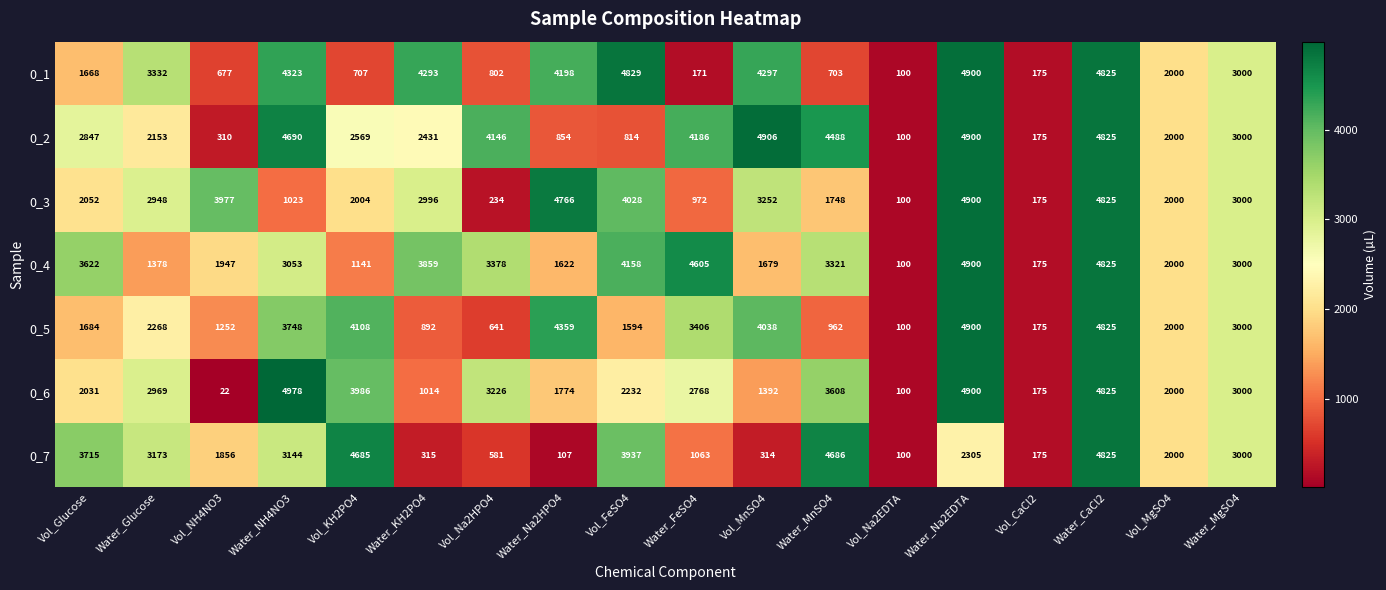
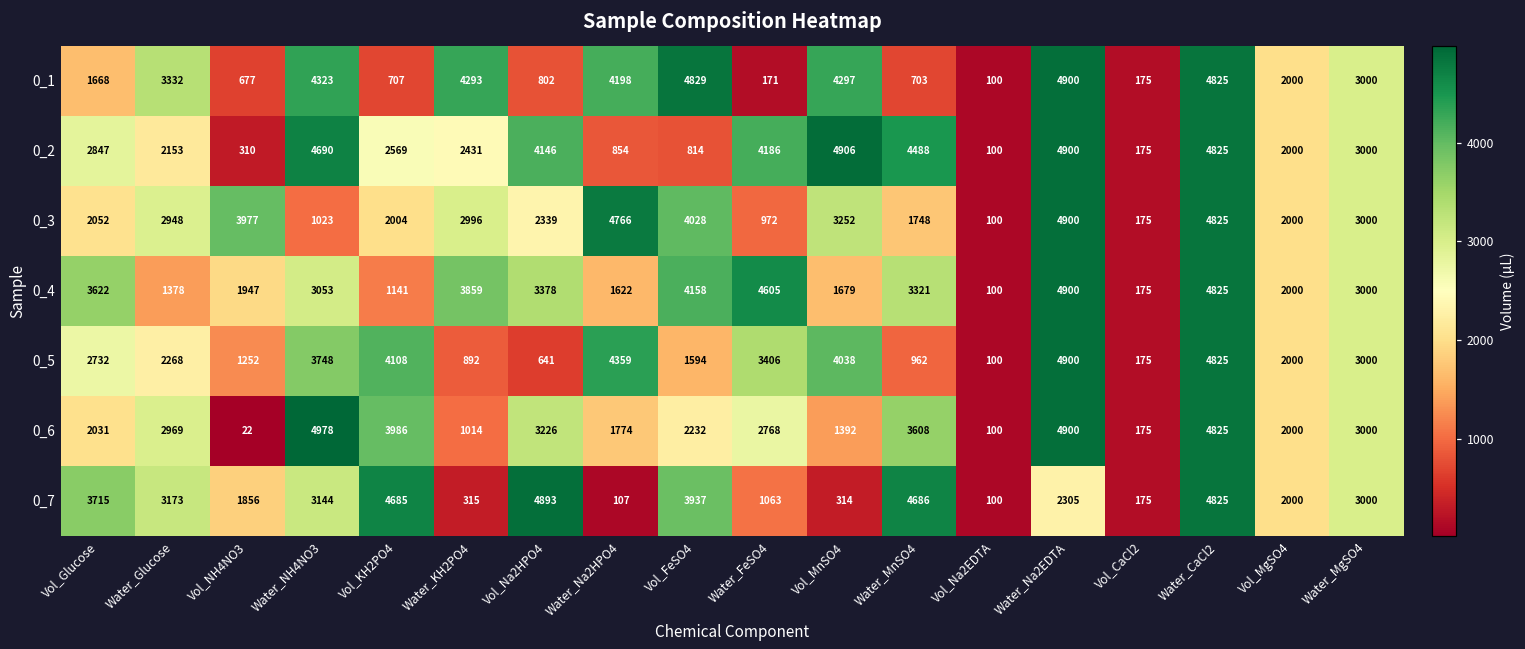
  {
    "0_1": {
      "Vol_Glucose": 1668,
      "Water_Glucose": 3332,
      "Vol_NH4NO3": 677,
      "Water_NH4NO3": 4323,
      "Vol_KH2PO4": 707,
      "Water_KH2PO4": 4293,
      "Vol_Na2HPO4": 802,
      "Water_Na2HPO4": 4198,
      "Vol_FeSO4": 4829,
      "Water_FeSO4": 171,
      "Vol_MnSO4": 4297,
      "Water_MnSO4": 703,
      "Vol_Na2EDTA": 100,
      "Water_Na2EDTA": 4900,
      "Vol_CaCl2": 175,
      "Water_CaCl2": 4825,
      "Vol_MgSO4": 2000,
      "Water_MgSO4": 3000
    },
    "0_2": {
      "Vol_Glucose": 2847,
      "Water_Glucose": 2153,
      "Vol_NH4NO3": 310,
      "Water_NH4NO3": 4690,
      "Vol_KH2PO4": 2569,
      "Water_KH2PO4": 2431,
      "Vol_Na2HPO4": 4146,
      "Water_Na2HPO4": 854,
      "Vol_FeSO4": 814,
      "Water_FeSO4": 4186,
      "Vol_MnSO4": 4906,
      "Water_MnSO4": 4488,
      "Vol_Na2EDTA": 100,
      "Water_Na2EDTA": 4900,
      "Vol_CaCl2": 175,
      "Water_CaCl2": 4825,
      "Vol_MgSO4": 2000,
      "Water_MgSO4": 3000
    },
    "0_3": {
      "Vol_Glucose": 2052,
      "Water_Glucose": 2948,
      "Vol_NH4NO3": 3977,
      "Water_NH4NO3": 1023,
      "Vol_KH2PO4": 2004,
      "Water_KH2PO4": 2996,
-     "Vol_Na2HPO4": 234,
+     "Vol_Na2HPO4": 2339,
      "Water_Na2HPO4": 4766,
      "Vol_FeSO4": 4028,
      "Water_FeSO4": 972,
      "Vol_MnSO4": 3252,
      "Water_MnSO4": 1748,
      "Vol_Na2EDTA": 100,
      "Water_Na2EDTA": 4900,
      "Vol_CaCl2": 175,
      "Water_CaCl2": 4825,
      "Vol_MgSO4": 2000,
      "Water_MgSO4": 3000
    },
    "0_4": {
      "Vol_Glucose": 3622,
      "Water_Glucose": 1378,
      "Vol_NH4NO3": 1947,
      "Water_NH4NO3": 3053,
      "Vol_KH2PO4": 1141,
      "Water_KH2PO4": 3859,
      "Vol_Na2HPO4": 3378,
      "Water_Na2HPO4": 1622,
      "Vol_FeSO4": 4158,
      "Water_FeSO4": 4605,
      "Vol_MnSO4": 1679,
      "Water_MnSO4": 3321,
      "Vol_Na2EDTA": 100,
      "Water_Na2EDTA": 4900,
      "Vol_CaCl2": 175,
      "Water_CaCl2": 4825,
      "Vol_MgSO4": 2000,
      "Water_MgSO4": 3000
    },
    "0_5": {
-     "Vol_Glucose": 1684,
+     "Vol_Glucose": 2732,
      "Water_Glucose": 2268,
      "Vol_NH4NO3": 1252,
      "Water_NH4NO3": 3748,
      "Vol_KH2PO4": 4108,
      "Water_KH2PO4": 892,
      "Vol_Na2HPO4": 641,
      "Water_Na2HPO4": 4359,
      "Vol_FeSO4": 1594,
      "Water_FeSO4": 3406,
      "Vol_MnSO4": 4038,
      "Water_MnSO4": 962,
      "Vol_Na2EDTA": 100,
      "Water_Na2EDTA": 4900,
      "Vol_CaCl2": 175,
      "Water_CaCl2": 4825,
      "Vol_MgSO4": 2000,
      "Water_MgSO4": 3000
    },
    "0_6": {
      "Vol_Glucose": 2031,
      "Water_Glucose": 2969,
      "Vol_NH4NO3": 22,
      "Water_NH4NO3": 4978,
      "Vol_KH2PO4": 3986,
      "Water_KH2PO4": 1014,
      "Vol_Na2HPO4": 3226,
      "Water_Na2HPO4": 1774,
      "Vol_FeSO4": 2232,
      "Water_FeSO4": 2768,
      "Vol_MnSO4": 1392,
      "Water_MnSO4": 3608,
      "Vol_Na2EDTA": 100,
      "Water_Na2EDTA": 4900,
      "Vol_CaCl2": 175,
      "Water_CaCl2": 4825,
      "Vol_MgSO4": 2000,
      "Water_MgSO4": 3000
    },
    "0_7": {
      "Vol_Glucose": 3715,
      "Water_Glucose": 3173,
      "Vol_NH4NO3": 1856,
      "Water_NH4NO3": 3144,
      "Vol_KH2PO4": 4685,
      "Water_KH2PO4": 315,
-     "Vol_Na2HPO4": 581,
+     "Vol_Na2HPO4": 4893,
      "Water_Na2HPO4": 107,
      "Vol_FeSO4": 3937,
      "Water_FeSO4": 1063,
      "Vol_MnSO4": 314,
      "Water_MnSO4": 4686,
      "Vol_Na2EDTA": 100,
      "Water_Na2EDTA": 2305,
      "Vol_CaCl2": 175,
      "Water_CaCl2": 4825,
      "Vol_MgSO4": 2000,
      "Water_MgSO4": 3000
    }
  }
